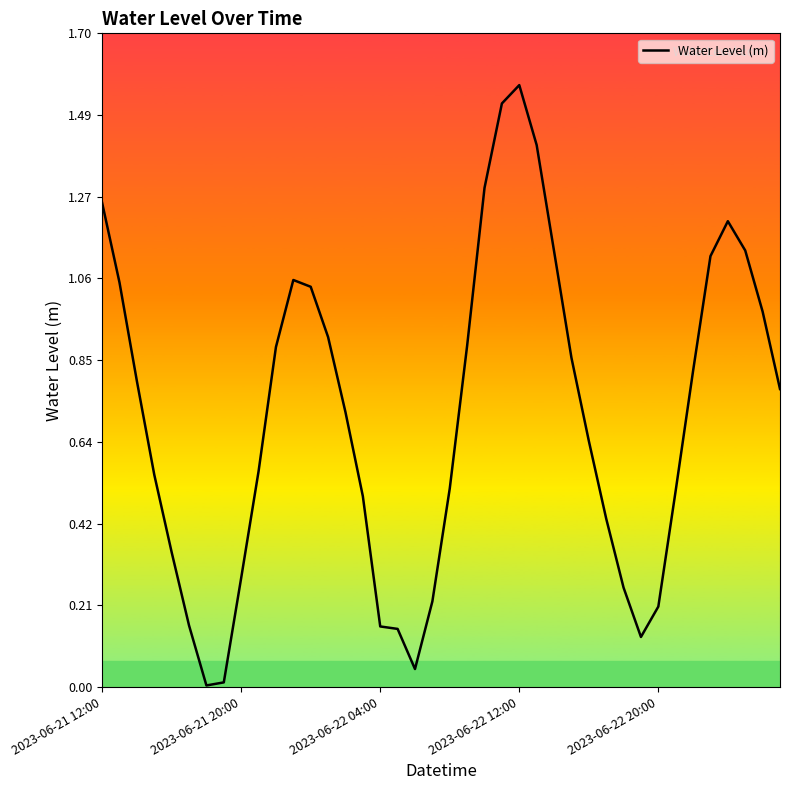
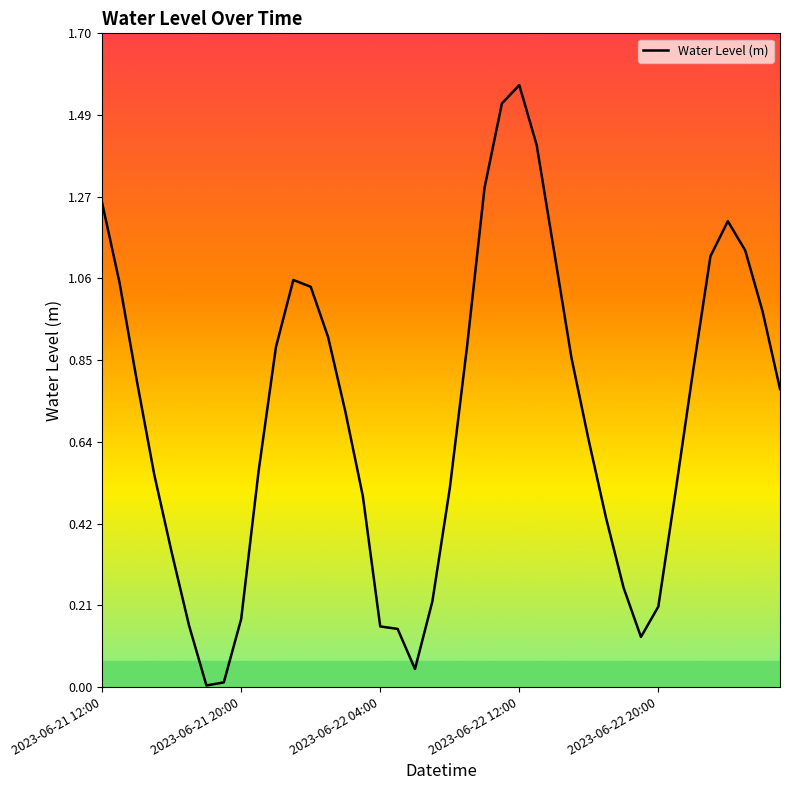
  {
    "2023-06-21 12:00": 1.26,
-   "2023-06-21 20:00": 0.28,
+   "2023-06-21 20:00": 0.18,
    "2023-06-22 04:00": 0.16,
    "2023-06-22 12:00": 1.57,
    "2023-06-22 20:00": 0.21
  }
